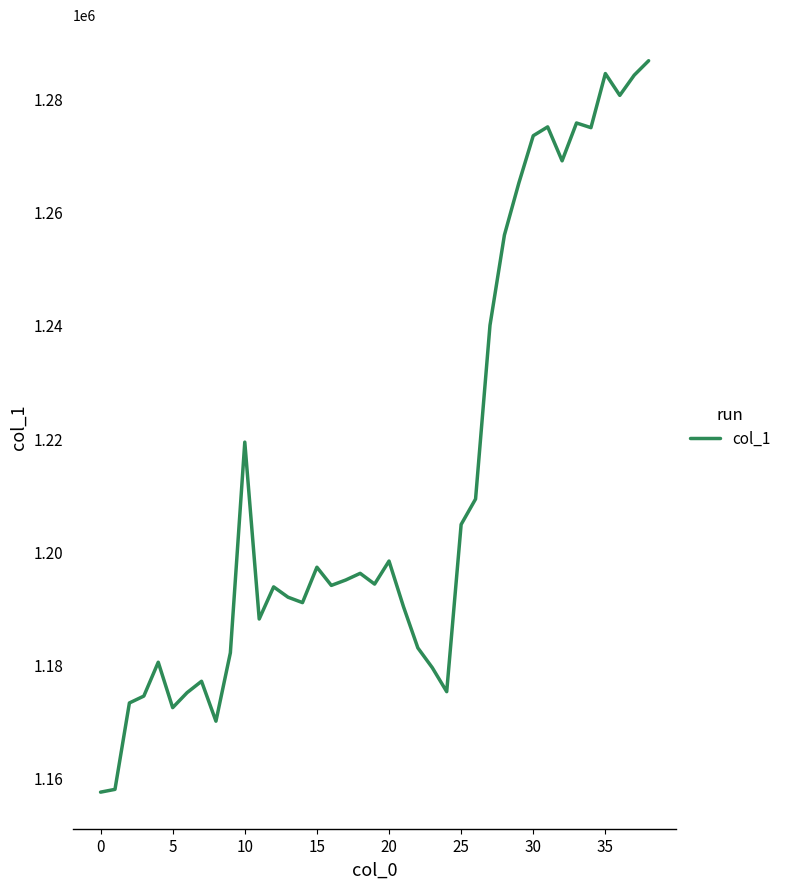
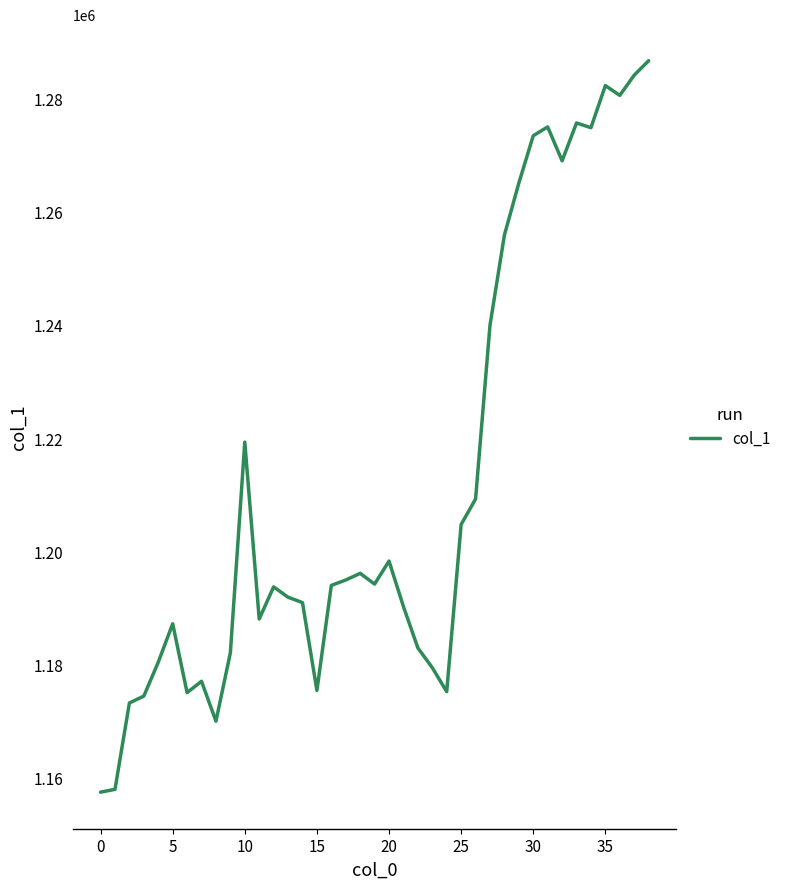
  {
    "0": 1157000,
-   "5": 1172000,
+   "5": 1187000,
    "10": 1219000,
-   "15": 1197000,
+   "15": 1175000,
    "20": 1198000,
    "25": 1205000,
    "30": 1273000,
-   "35": 1284000
+   "35": 1282000
  }
